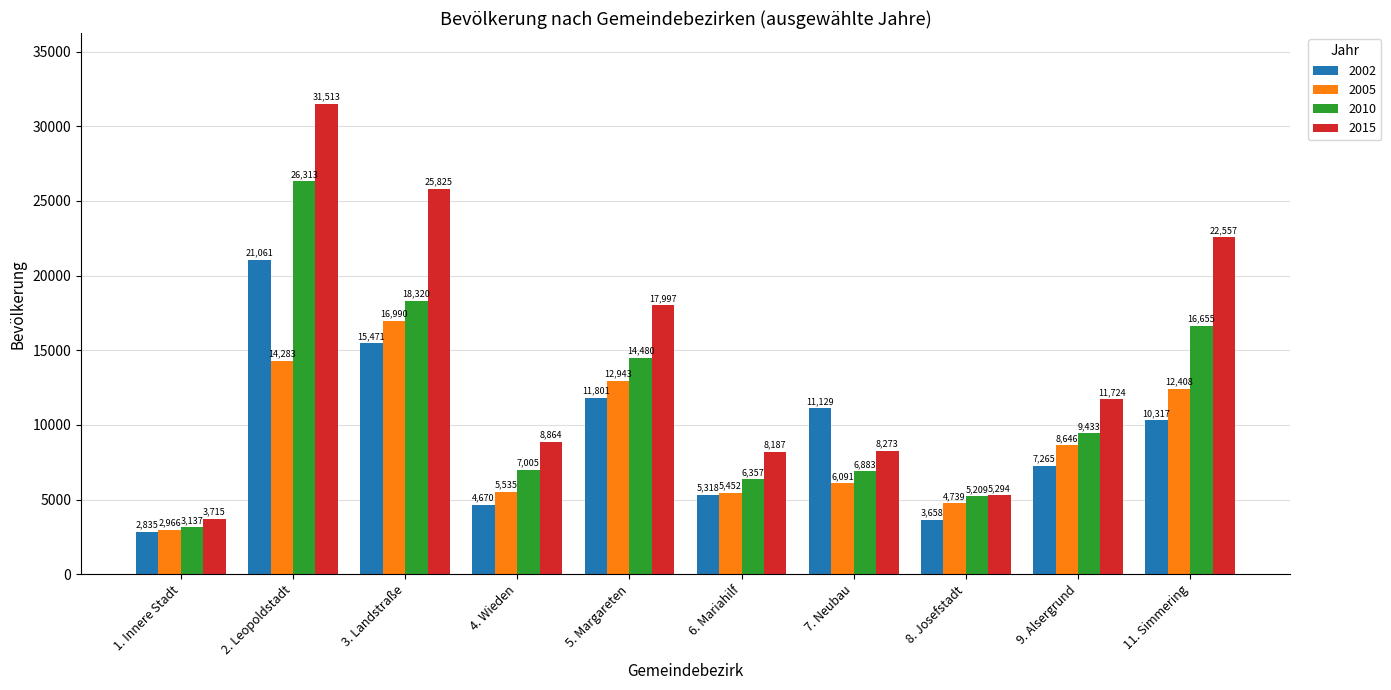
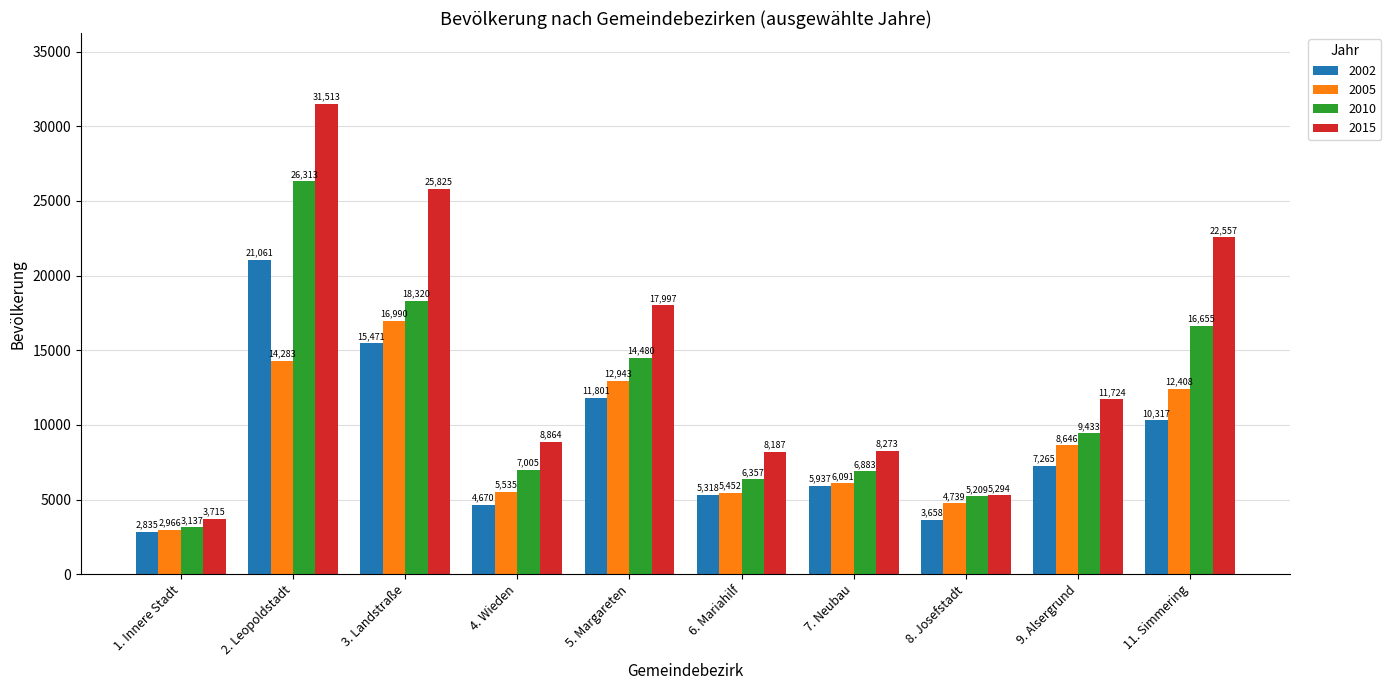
  {
    "2002": {
      "1. Innere Stadt": "2,835",
      "2. Leopoldstadt": "21,061",
      "3. Landstraße": "15,471",
      "4. Wieden": "4,670",
      "5. Margareten": "11,801",
      "6. Mariahilf": "5,318",
-     "7. Neubau": "11,129",
+     "7. Neubau": "5,937",
      "8. Josefstadt": "3,658",
      "9. Alsergrund": "7,265",
      "11. Simmering": "10,317"
    },
    "2005": {
      "1. Innere Stadt": "2,966",
      "2. Leopoldstadt": "14,283",
      "3. Landstraße": "16,990",
      "4. Wieden": "5,535",
      "5. Margareten": "12,943",
      "6. Mariahilf": "5,452",
      "7. Neubau": "6,091",
      "8. Josefstadt": "4,739",
      "9. Alsergrund": "8,646",
      "11. Simmering": "12,408"
    },
    "2010": {
      "1. Innere Stadt": "3,137",
      "2. Leopoldstadt": "26,313",
      "3. Landstraße": "18,320",
      "4. Wieden": "7,005",
      "5. Margareten": "14,480",
      "6. Mariahilf": "6,357",
      "7. Neubau": "6,883",
      "8. Josefstadt": "5,209",
      "9. Alsergrund": "9,433",
      "11. Simmering": "16,655"
    },
    "2015": {
      "1. Innere Stadt": "3,715",
      "2. Leopoldstadt": "31,513",
      "3. Landstraße": "25,825",
      "4. Wieden": "8,864",
      "5. Margareten": "17,997",
      "6. Mariahilf": "8,187",
      "7. Neubau": "8,273",
      "8. Josefstadt": "5,294",
      "9. Alsergrund": "11,724",
      "11. Simmering": "22,557"
    }
  }
